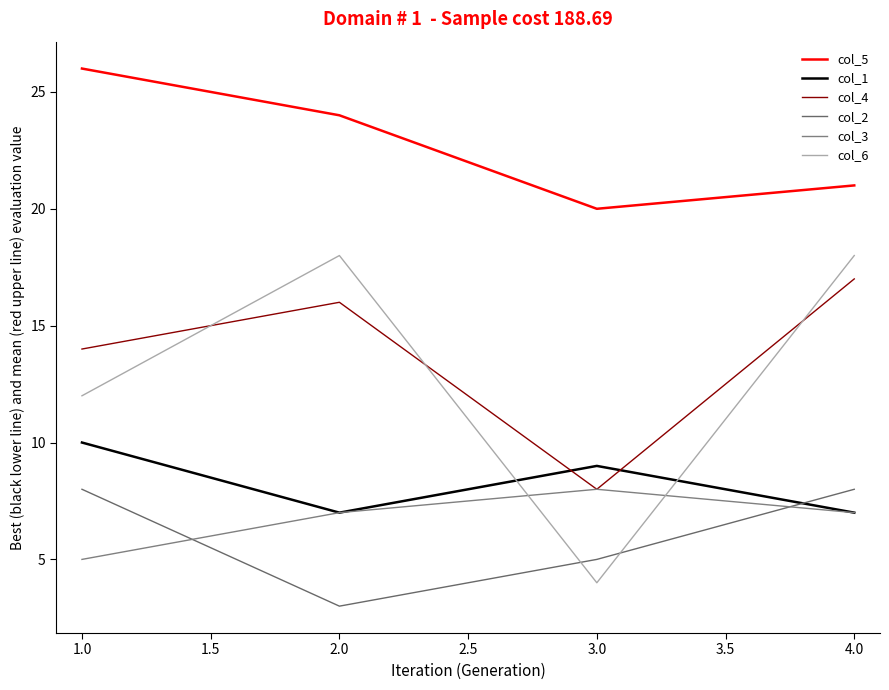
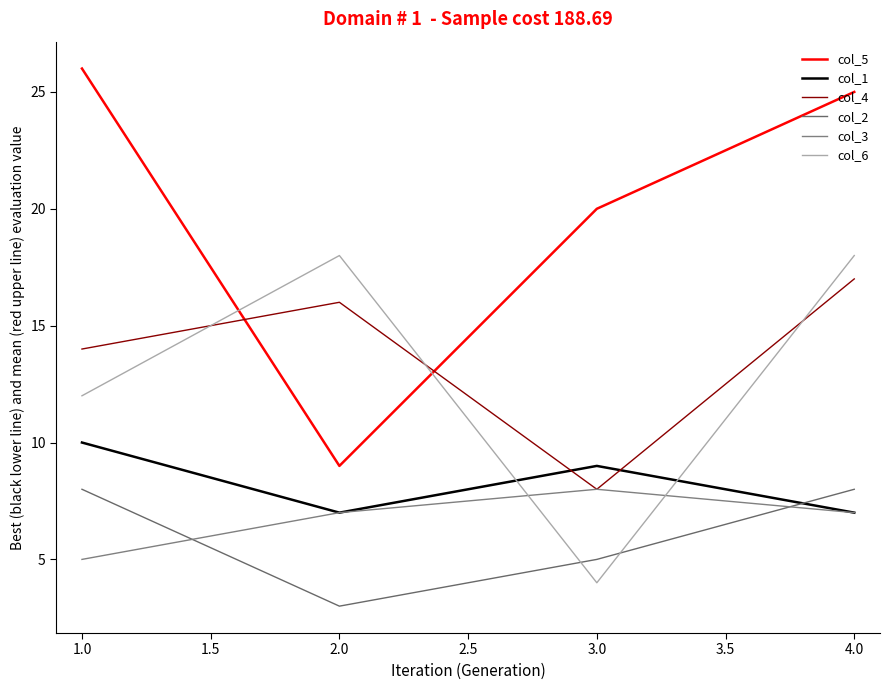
  {
    "col_5": {
      "1.0": 26,
-     "2.0": 24,
+     "2.0": 9,
      "3.0": 20,
-     "4.0": 21
+     "4.0": 25
    },
    "col_1": {
      "1.0": 10,
      "3.0": 9
    },
    "col_4": {
      "1.0": 14,
      "2.0": 16,
      "4.0": 17
    },
    "col_6": {
      "1.0": 12,
      "2.0": 18,
      "3.0": 4,
      "4.0": 18
    }
  }
